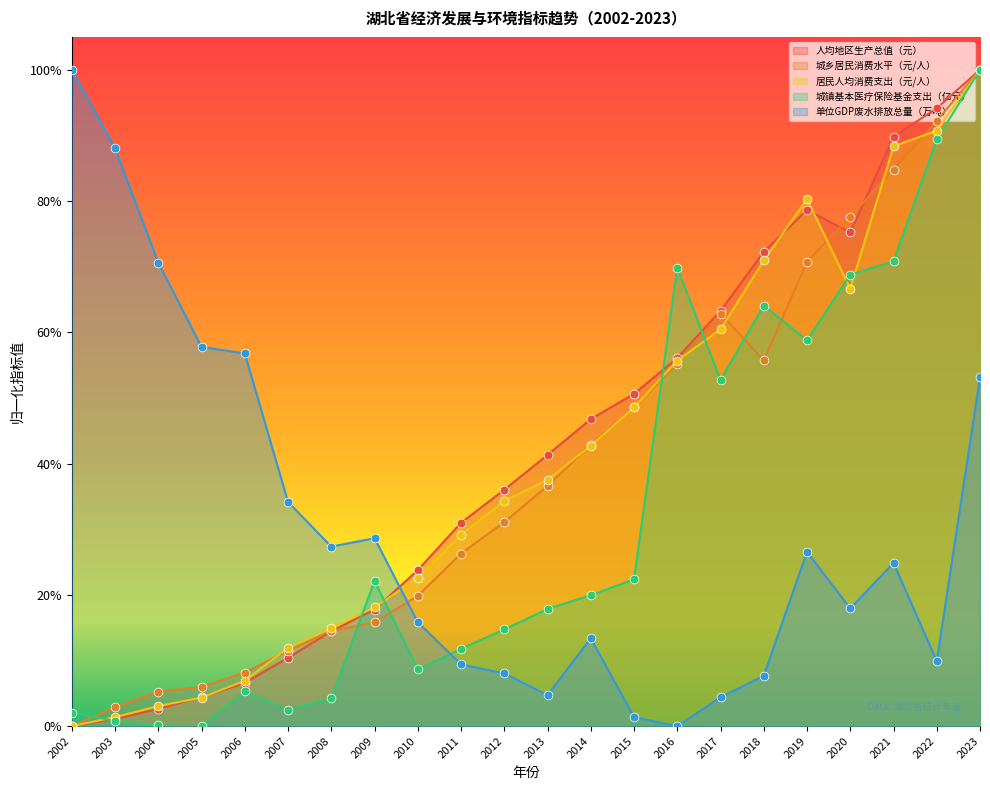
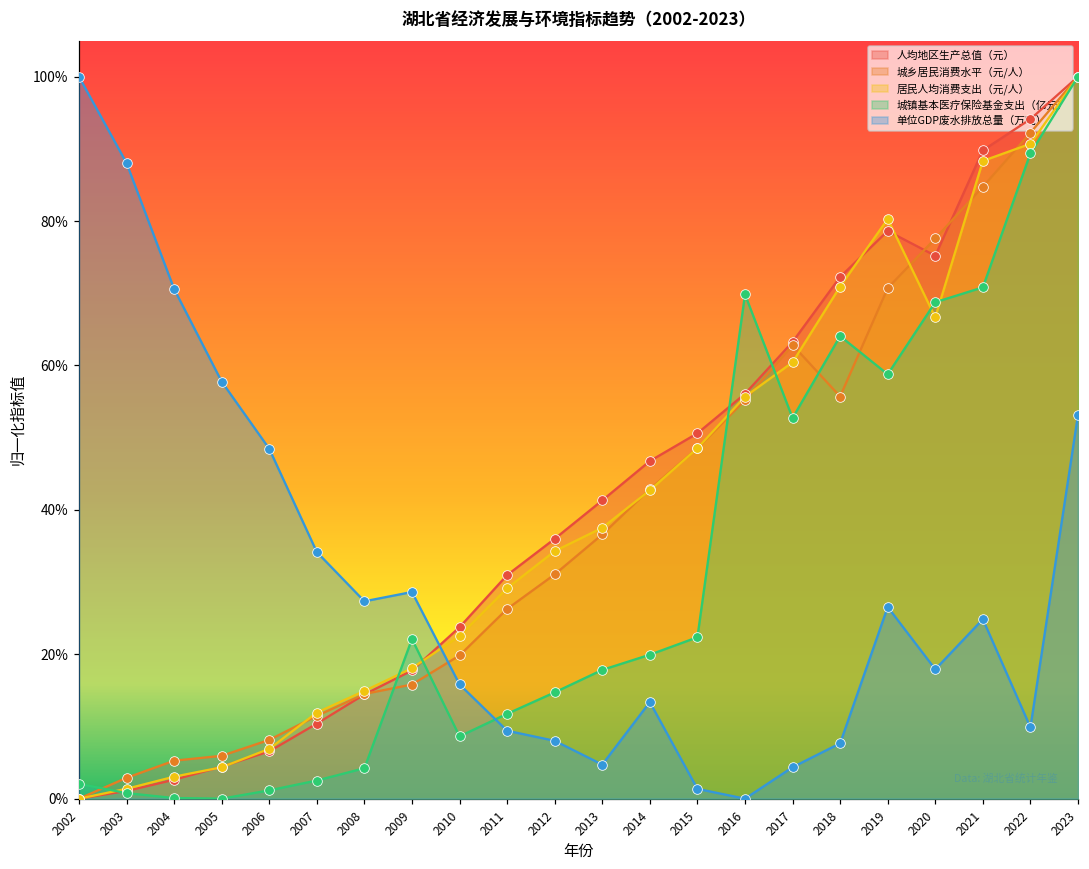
  {
    "城镇基本医疗保险基金支出（亿元）": {
      "2002": "2%",
      "2004": "0%",
      "2005": "0%",
-     "2006": "5%",
+     "2006": "1%",
      "2007": "3%",
      "2008": "4%",
      "2009": "22%",
      "2010": "9%",
      "2011": "12%",
      "2012": "15%",
      "2013": "18%",
      "2014": "20%",
      "2015": "22%",
      "2016": "70%",
      "2017": "53%",
      "2018": "64%",
      "2019": "59%",
      "2020": "69%",
      "2021": "71%",
      "2022": "89%"
    },
    "单位GDP废水排放总量（万吨）": {
      "2002": "100%",
      "2003": "88%",
      "2004": "71%",
      "2005": "58%",
-     "2006": "57%",
+     "2006": "48%",
      "2007": "34%",
      "2008": "27%",
      "2009": "29%",
      "2010": "16%",
      "2011": "9%",
      "2012": "8%",
      "2013": "5%",
      "2014": "13%",
      "2015": "1%",
      "2016": "0%",
      "2017": "4%",
      "2018": "8%",
      "2019": "27%",
      "2020": "18%",
      "2021": "25%",
      "2022": "10%",
      "2023": "53%"
    }
  }
